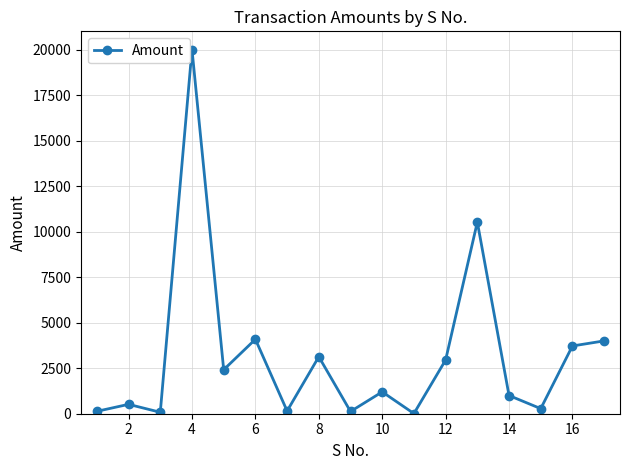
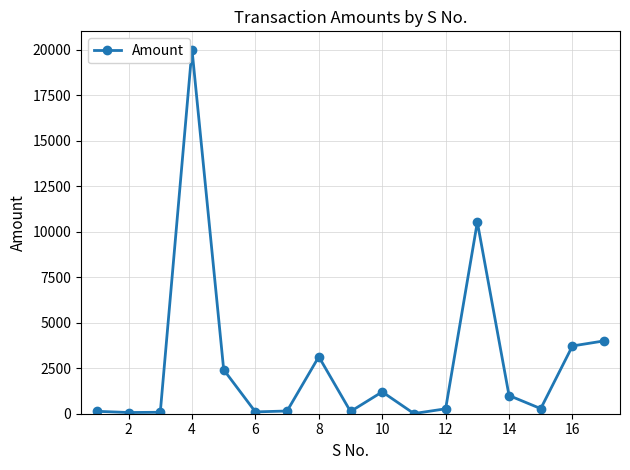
  {
-   "2": 500,
+   "2": 100,
    "4": 20000,
-   "6": 4100,
+   "6": 100,
    "8": 3100,
    "10": 1200,
-   "12": 3000,
+   "12": 300,
    "14": 1000,
    "16": 3700
  }
